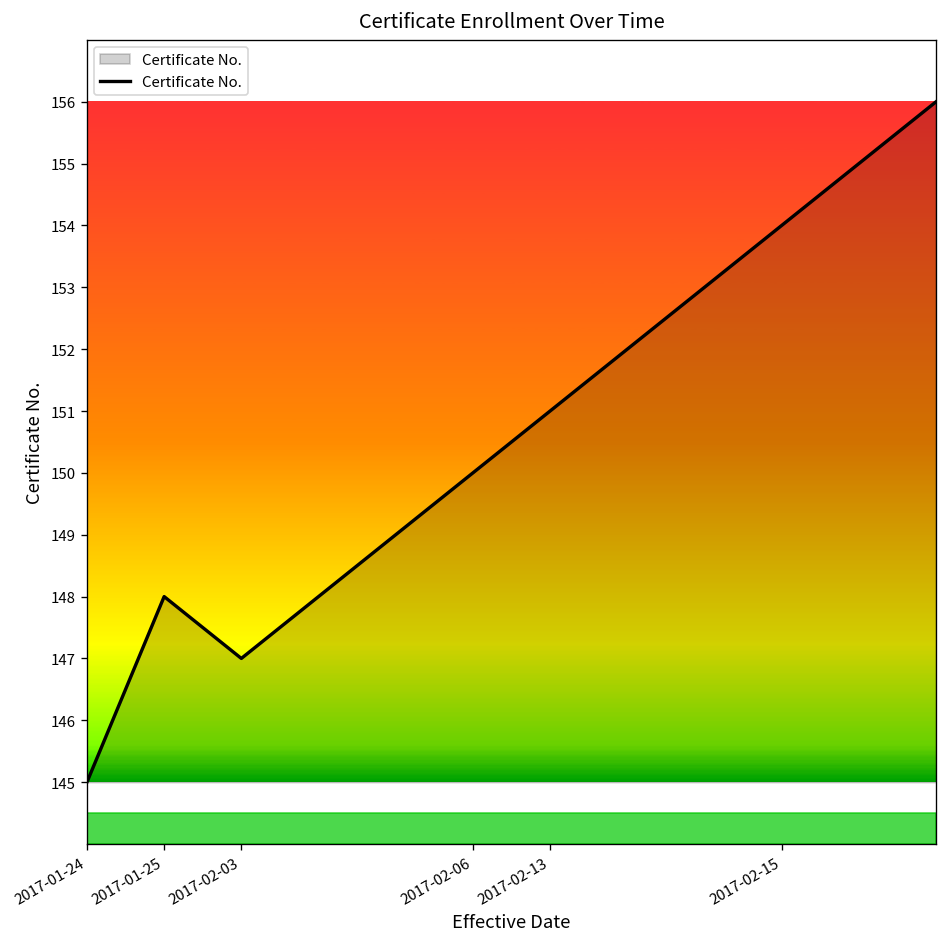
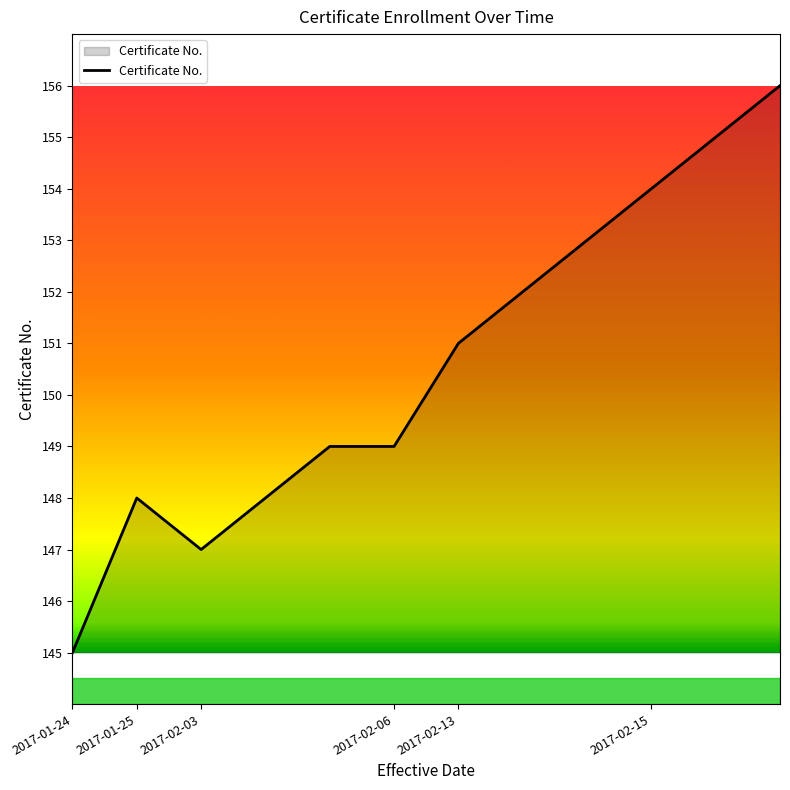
  {
    "2017-01-24": 145,
    "2017-01-25": 148,
-   "2017-02-06": 150
+   "2017-02-06": 149
  }
